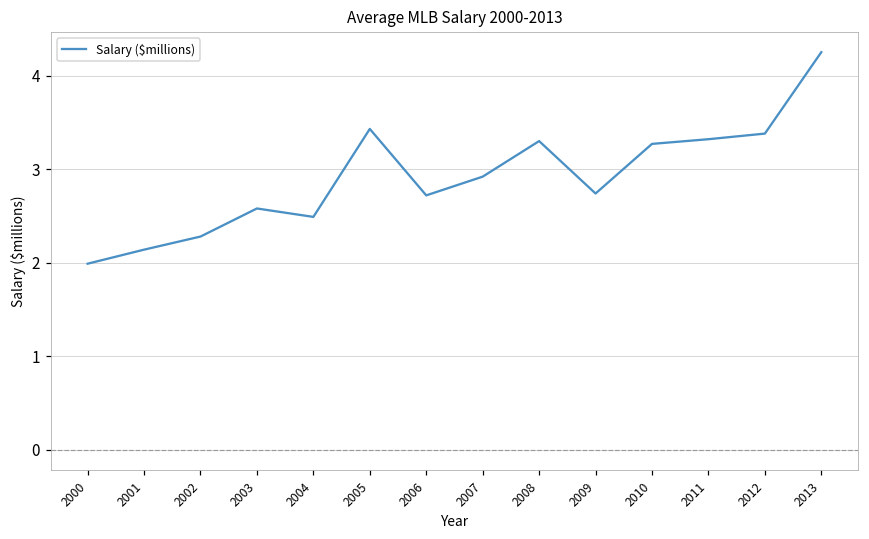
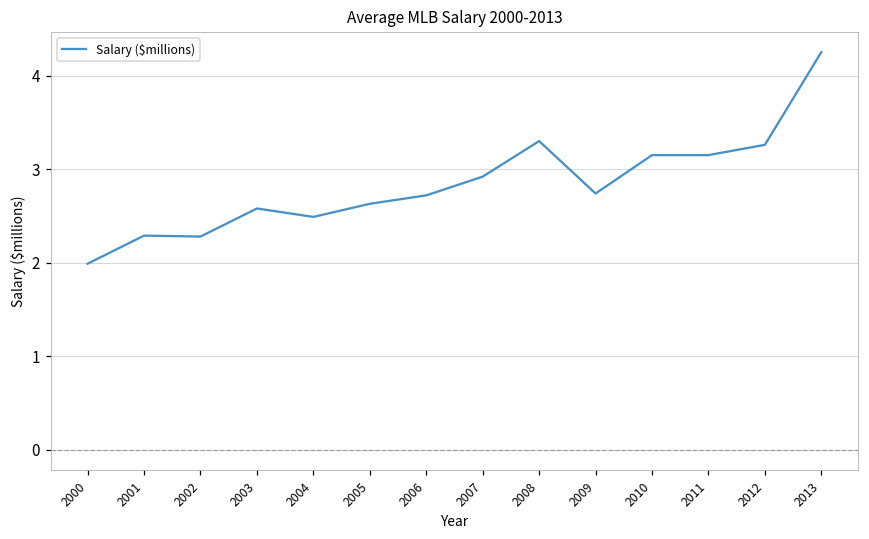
  {
    "2000": 2.0,
-   "2001": 2.1,
+   "2001": 2.3,
    "2002": 2.3,
    "2003": 2.6,
    "2004": 2.5,
-   "2005": 3.4,
+   "2005": 2.6,
    "2006": 2.7,
    "2007": 2.9,
    "2008": 3.3,
    "2009": 2.7,
-   "2010": 3.3,
-   "2011": 3.3,
-   "2012": 3.4,
+   "2010": 3.2,
+   "2011": 3.2,
+   "2012": 3.3,
    "2013": 4.3
  }
